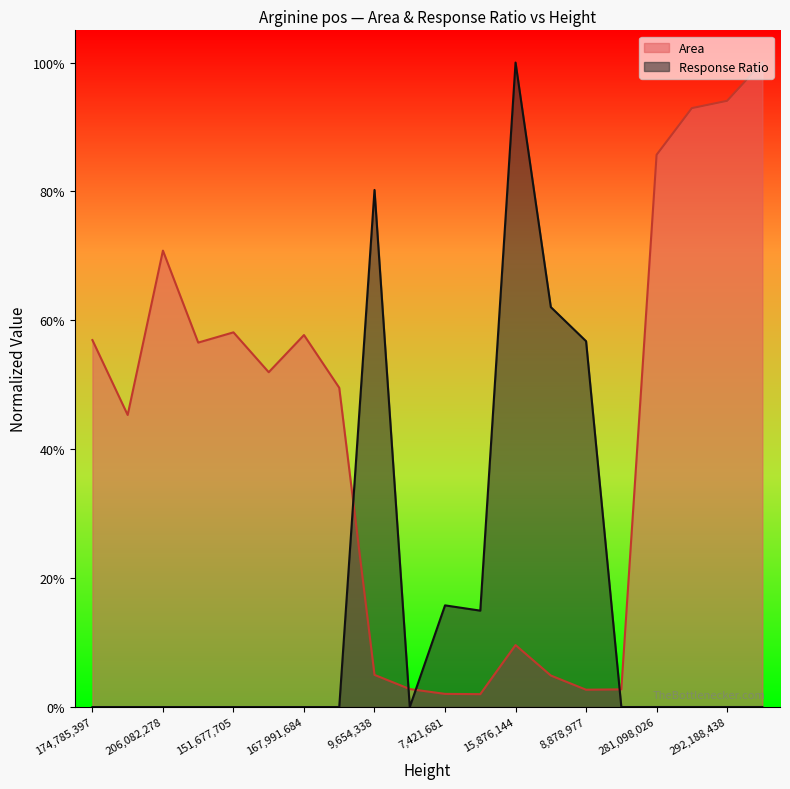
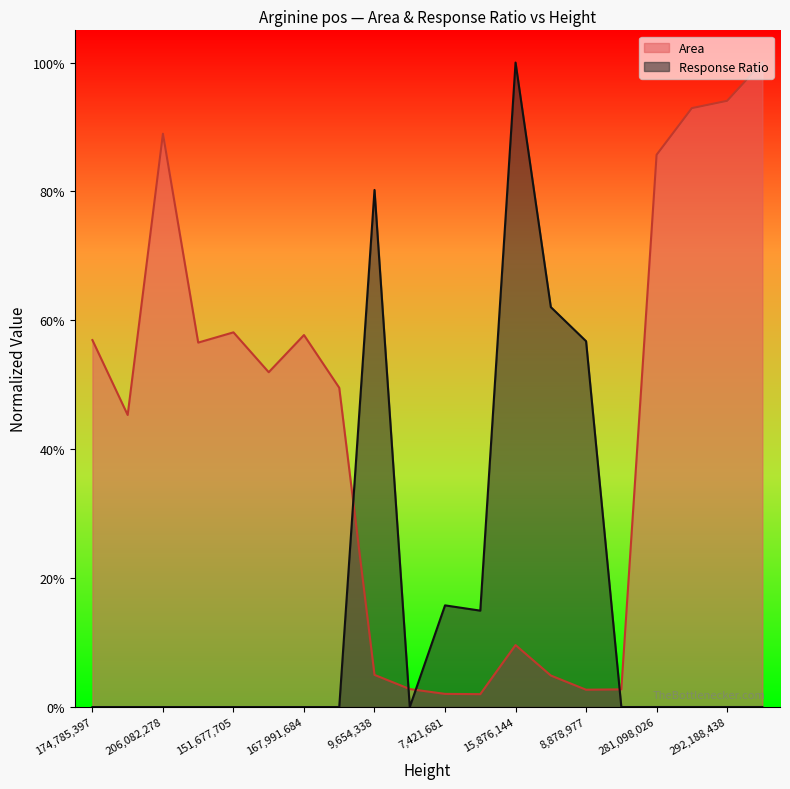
  {
    "Area": {
      "174,785,397": "57%",
-     "206,082,278": "71%",
+     "206,082,278": "89%",
      "151,677,705": "58%",
      "167,991,684": "58%",
      "9,654,338": "5%",
      "7,421,681": "2%",
      "15,876,144": "10%",
      "8,878,977": "3%",
      "281,098,026": "86%",
      "292,188,438": "94%"
    },
    "Response Ratio": {
      "174,785,397": "0%",
      "206,082,278": "0%",
      "151,677,705": "0%",
      "167,991,684": "0%",
      "9,654,338": "80%",
      "7,421,681": "16%",
      "15,876,144": "100%",
      "8,878,977": "57%",
      "281,098,026": "0%",
      "292,188,438": "0%"
    }
  }
